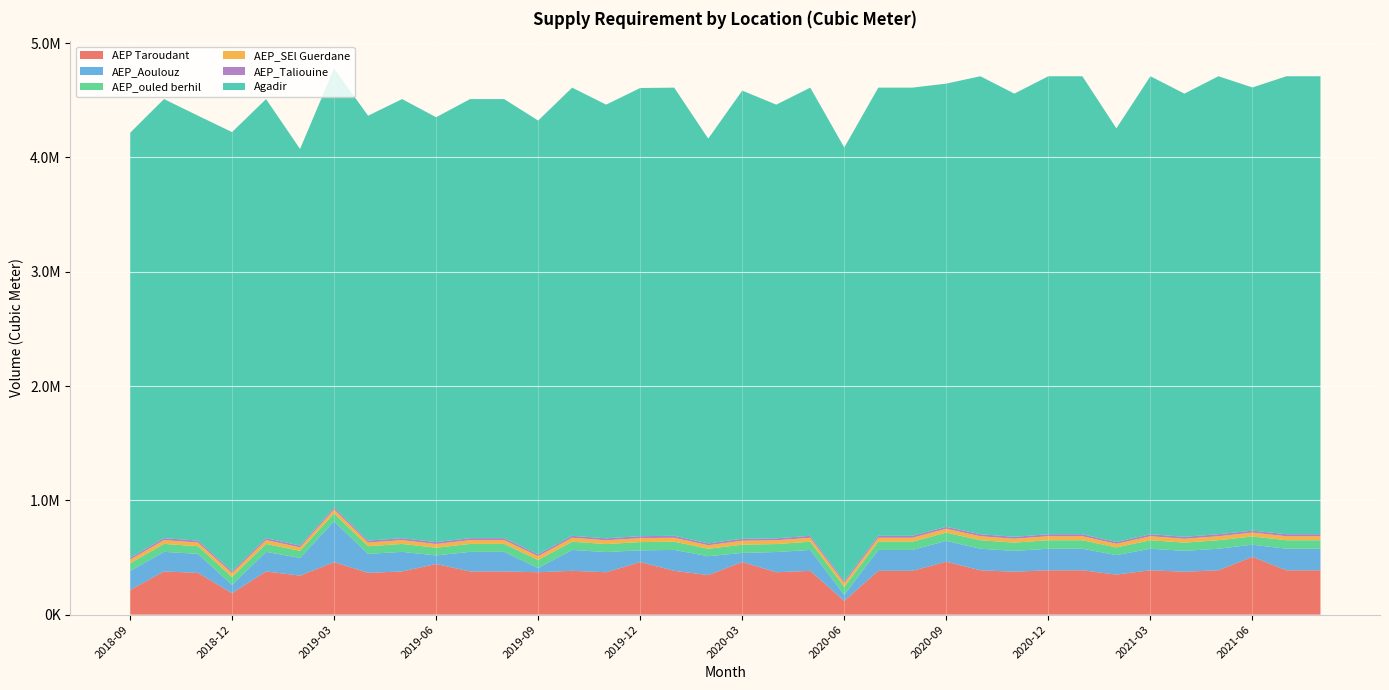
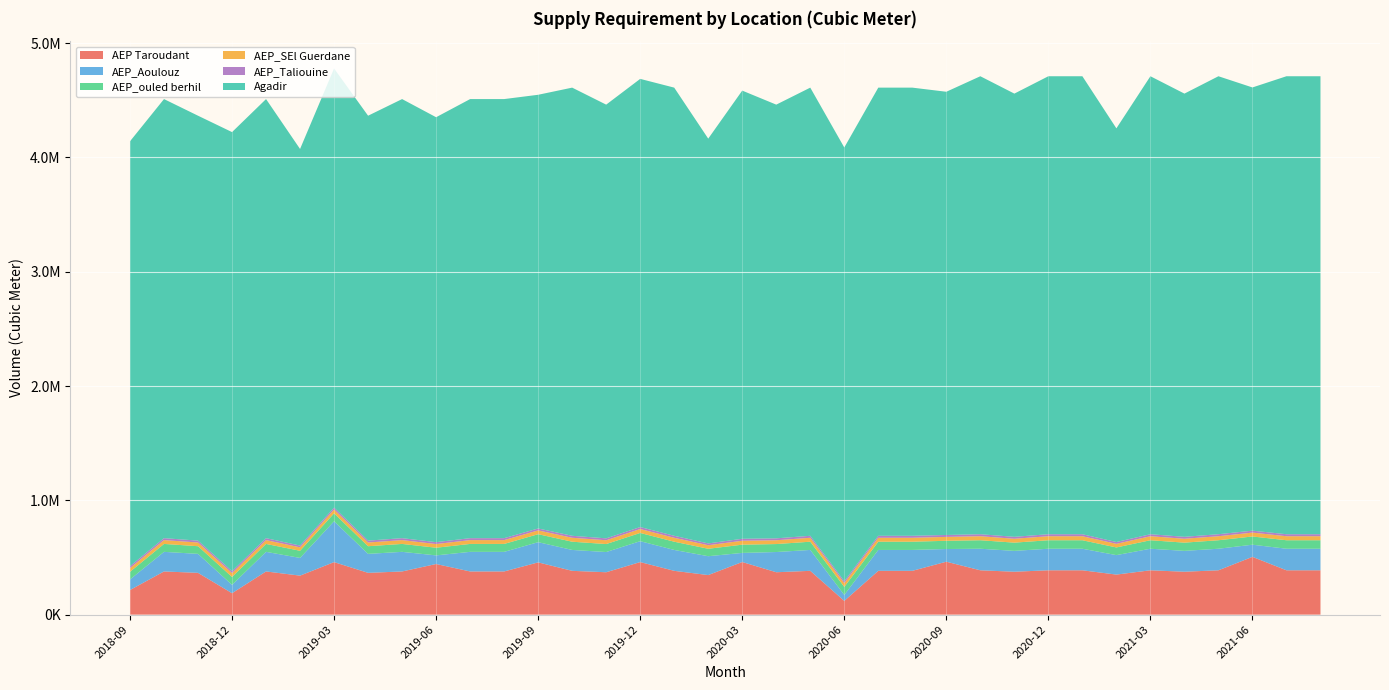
  {
    "AEP Taroudant": {
      "2018-09": 220000,
      "2018-12": 190000,
      "2019-03": 460000,
      "2019-06": 440000,
-     "2019-09": 370000,
+     "2019-09": 460000,
      "2019-12": 460000,
      "2020-03": 460000,
      "2020-06": 120000,
      "2020-09": 460000,
      "2020-12": 390000,
      "2021-03": 390000,
      "2021-06": 510000
    },
    "AEP_Aoulouz": {
-     "2018-09": 170000,
+     "2018-09": 90000,
      "2018-12": 70000,
      "2019-03": 360000,
      "2019-06": 80000,
-     "2019-09": 40000,
-     "2019-12": 100000,
+     "2019-09": 180000,
+     "2019-12": 180000,
      "2020-03": 80000,
      "2020-06": 50000,
-     "2020-09": 180000,
+     "2020-09": 110000,
      "2020-12": 190000,
      "2021-03": 190000,
      "2021-06": 110000
    }
  }
